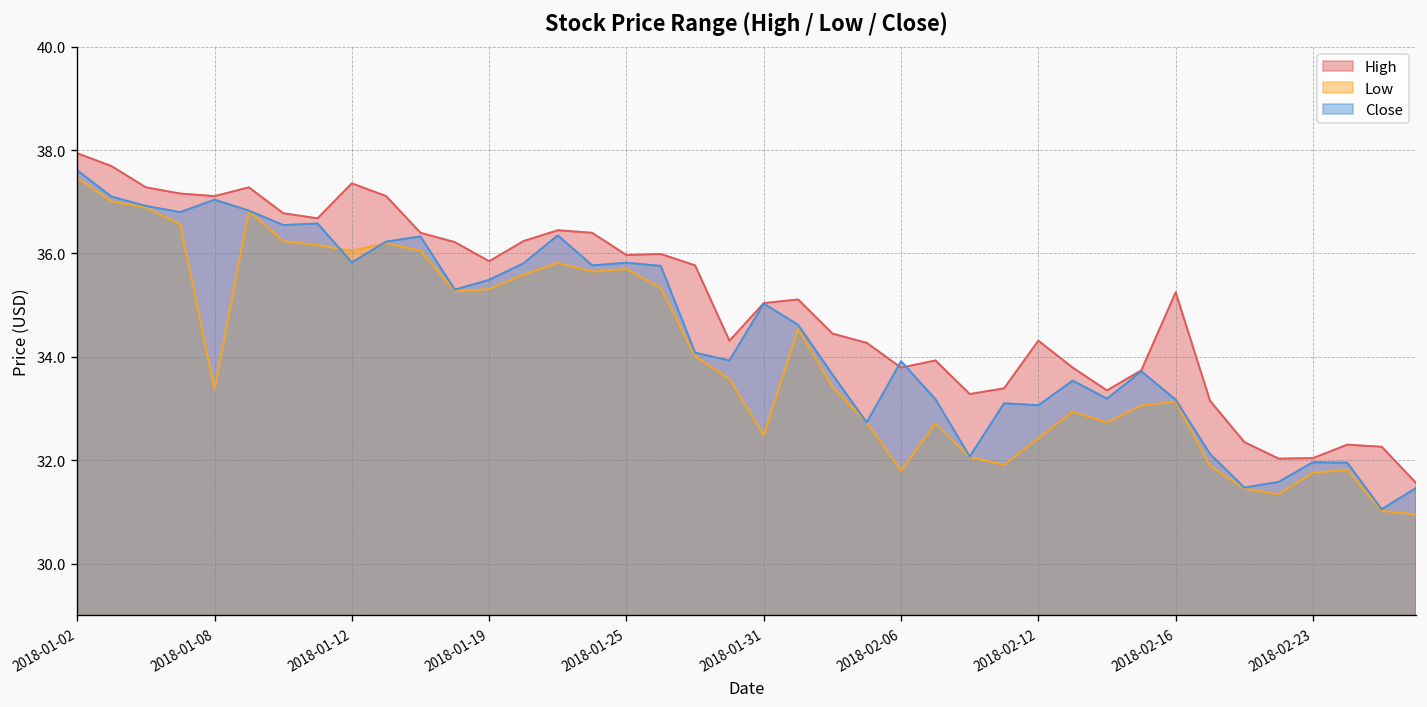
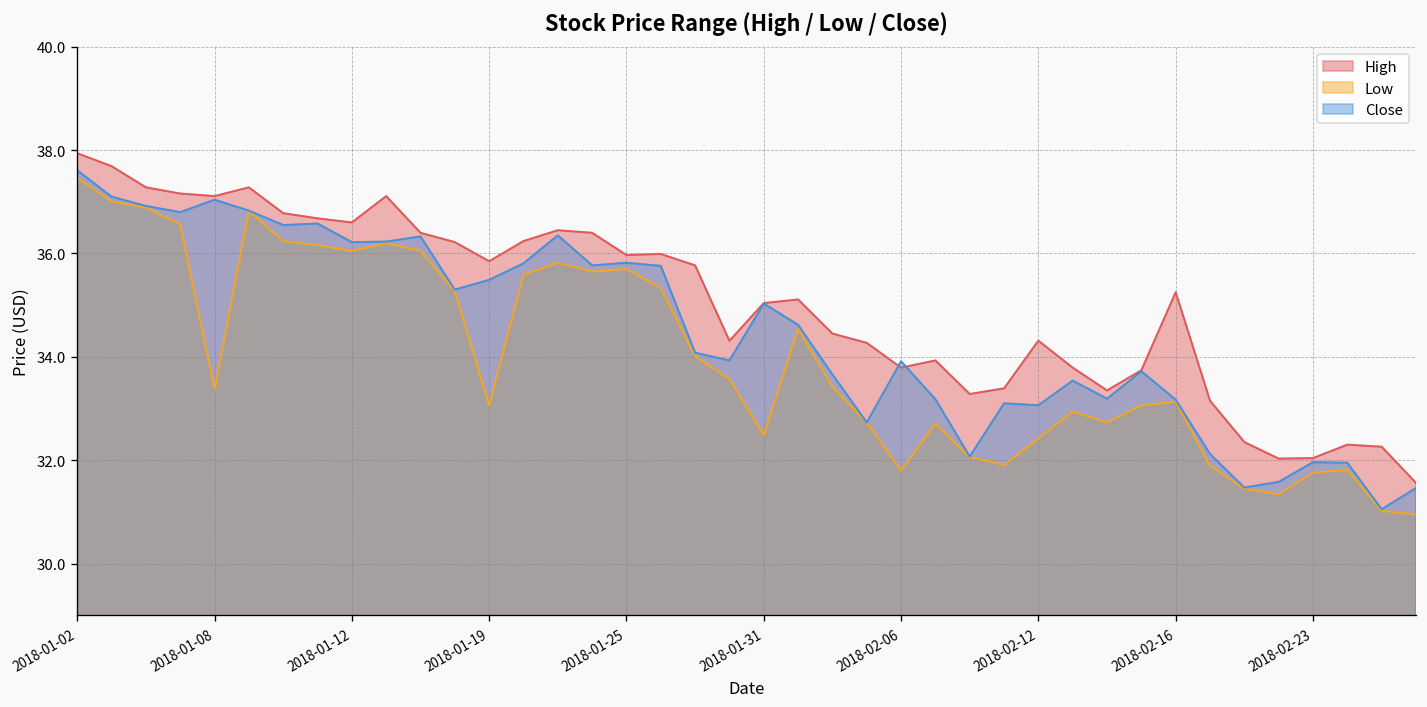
  {
    "High": {
      "2018-01-02": 37.9,
      "2018-01-08": 37.1,
-     "2018-01-12": 37.4,
+     "2018-01-12": 36.6,
      "2018-01-19": 35.8,
      "2018-01-25": 36.0,
      "2018-02-06": 33.8,
      "2018-02-12": 34.3,
      "2018-02-16": 35.3,
      "2018-02-23": 32.0
    },
    "Low": {
      "2018-01-02": 37.5,
      "2018-01-08": 33.4,
      "2018-01-12": 36.0,
-     "2018-01-19": 35.3,
+     "2018-01-19": 33.1,
      "2018-01-25": 35.7,
      "2018-01-31": 32.5,
      "2018-02-06": 31.8,
      "2018-02-12": 32.4,
      "2018-02-23": 31.8
    },
    "Close": {
      "2018-01-02": 37.6,
      "2018-01-08": 37.0,
-     "2018-01-12": 35.8,
+     "2018-01-12": 36.2,
      "2018-01-19": 35.5,
      "2018-01-25": 35.8,
      "2018-02-06": 33.9,
      "2018-02-12": 33.1,
      "2018-02-23": 32.0
    }
  }
